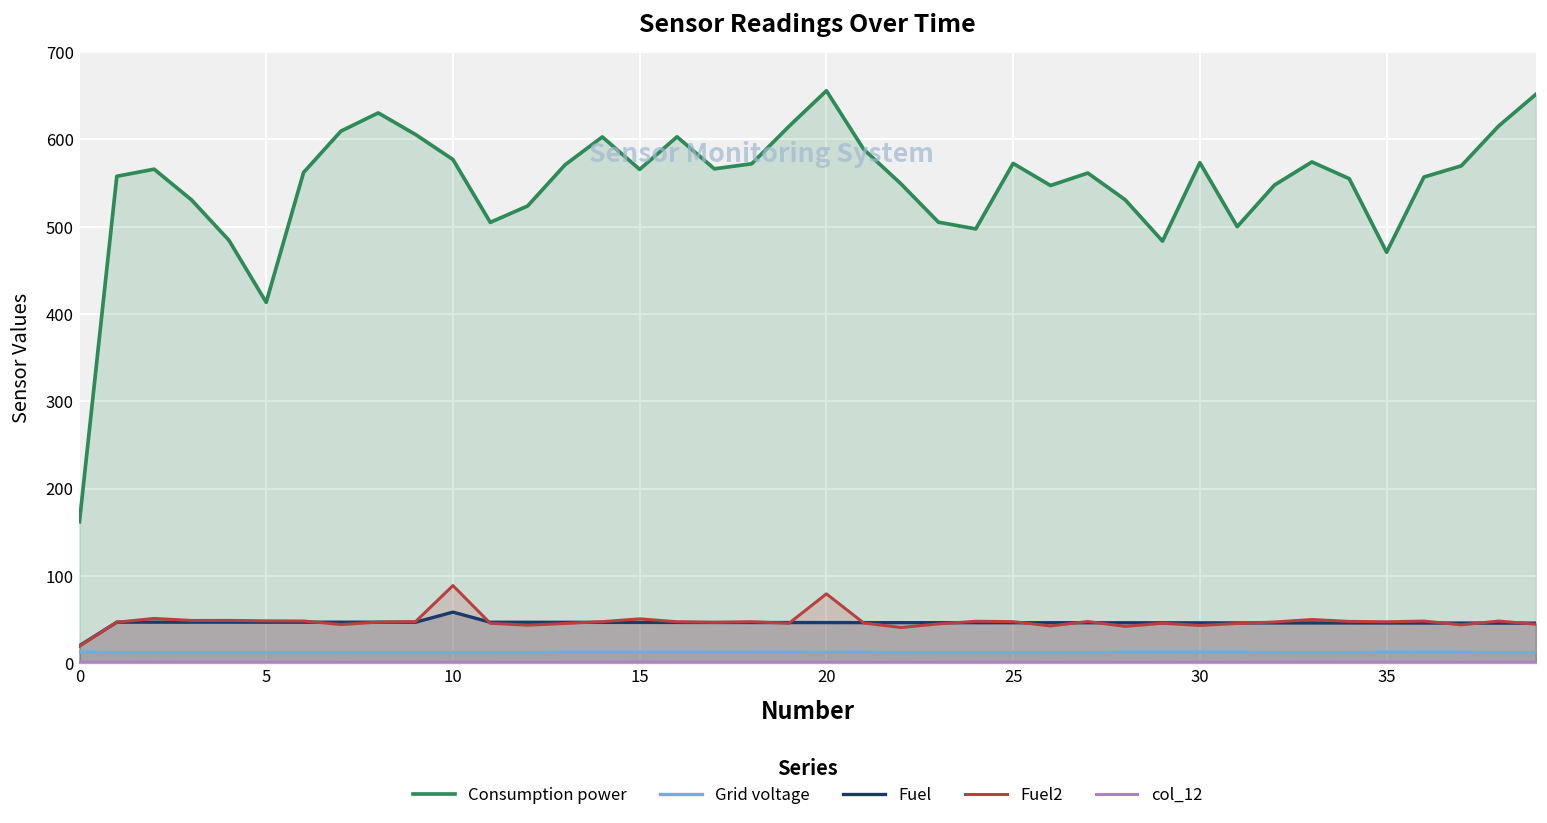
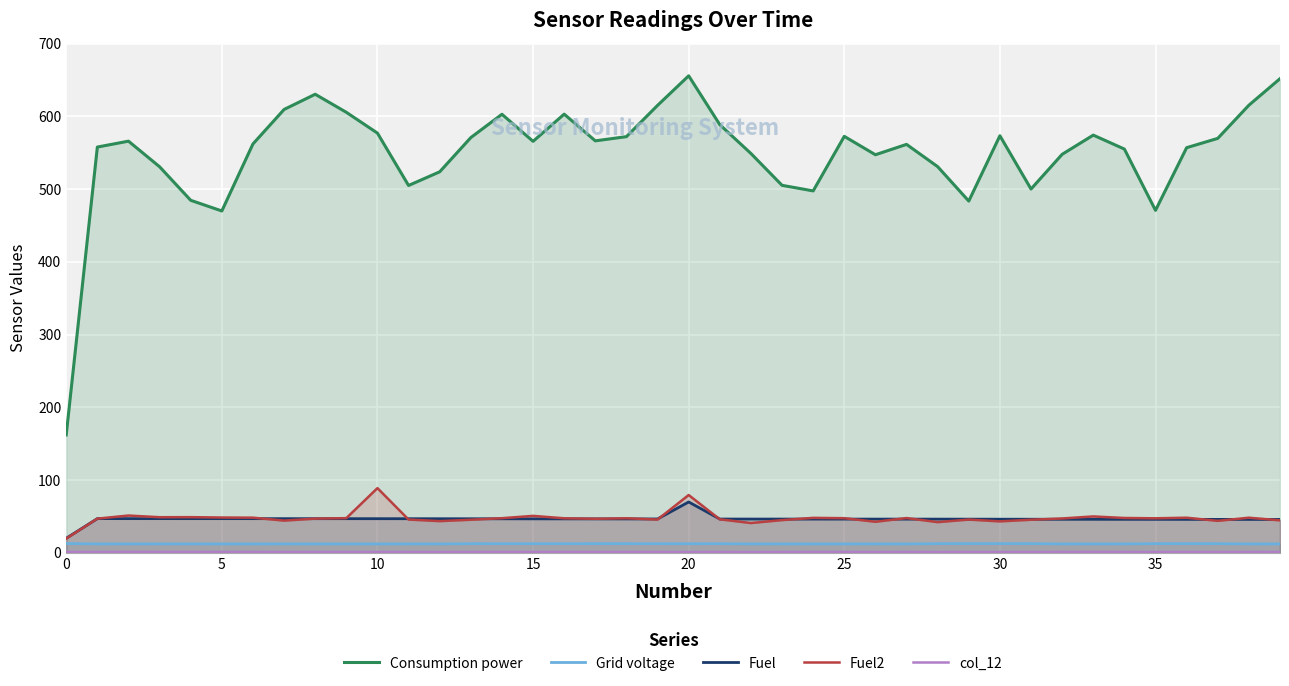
  {
    "Consumption power": {
      "0": 160,
-     "5": 410,
+     "5": 470,
      "10": 580,
      "15": 570,
      "20": 660,
      "25": 570,
      "30": 570,
      "35": 470
    },
    "Grid voltage": {
      "0": 10,
      "5": 10,
      "10": 10,
      "15": 10,
      "20": 10,
      "25": 10,
      "30": 10,
      "35": 10
    },
    "Fuel": {
-     "10": 60,
+     "10": 50,
      "15": 50,
-     "20": 50
+     "20": 70
    },
    "Fuel2": {
      "10": 90,
      "15": 50,
      "20": 80
    },
    "col_12": {
      "0": 0,
      "5": 0,
      "10": 0,
      "15": 0,
      "20": 0,
      "25": 0,
      "30": 0,
      "35": 0
    }
  }
